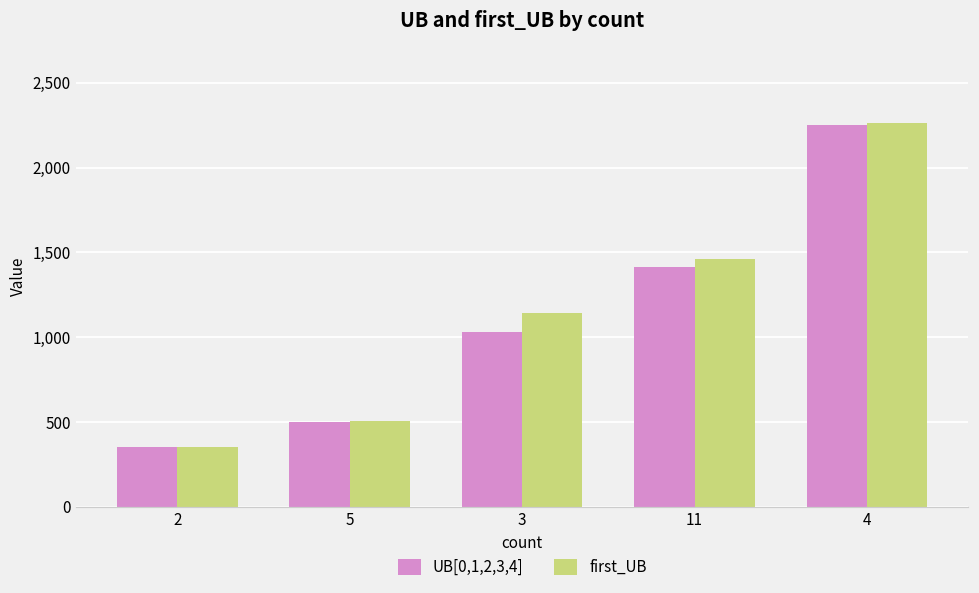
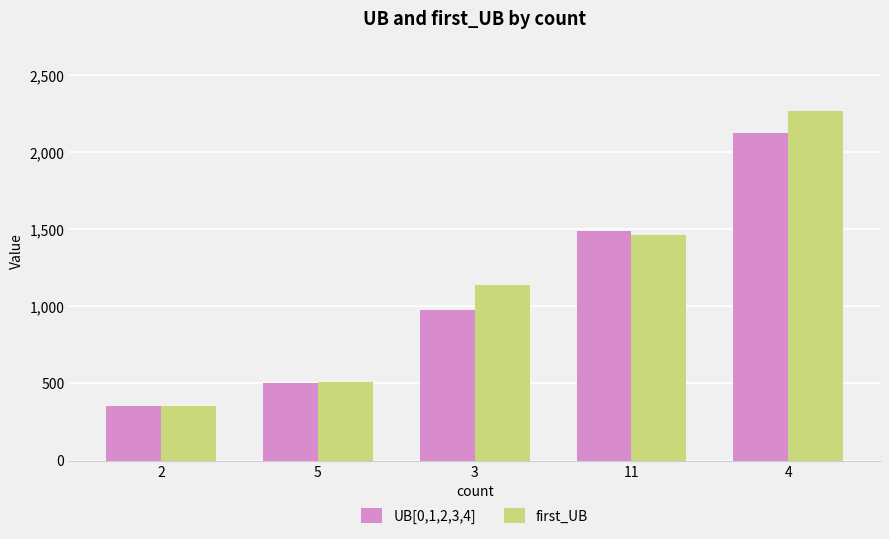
  {
    "UB[0,1,2,3,4]": {
      "2": "350",
      "5": "500",
-     "3": "1,030",
-     "11": "1,410",
-     "4": "2,250"
+     "3": "970",
+     "11": "1,490",
+     "4": "2,130"
    },
    "first_UB": {
      "2": "350",
      "5": "510",
      "3": "1,140",
      "11": "1,460",
      "4": "2,270"
    }
  }
